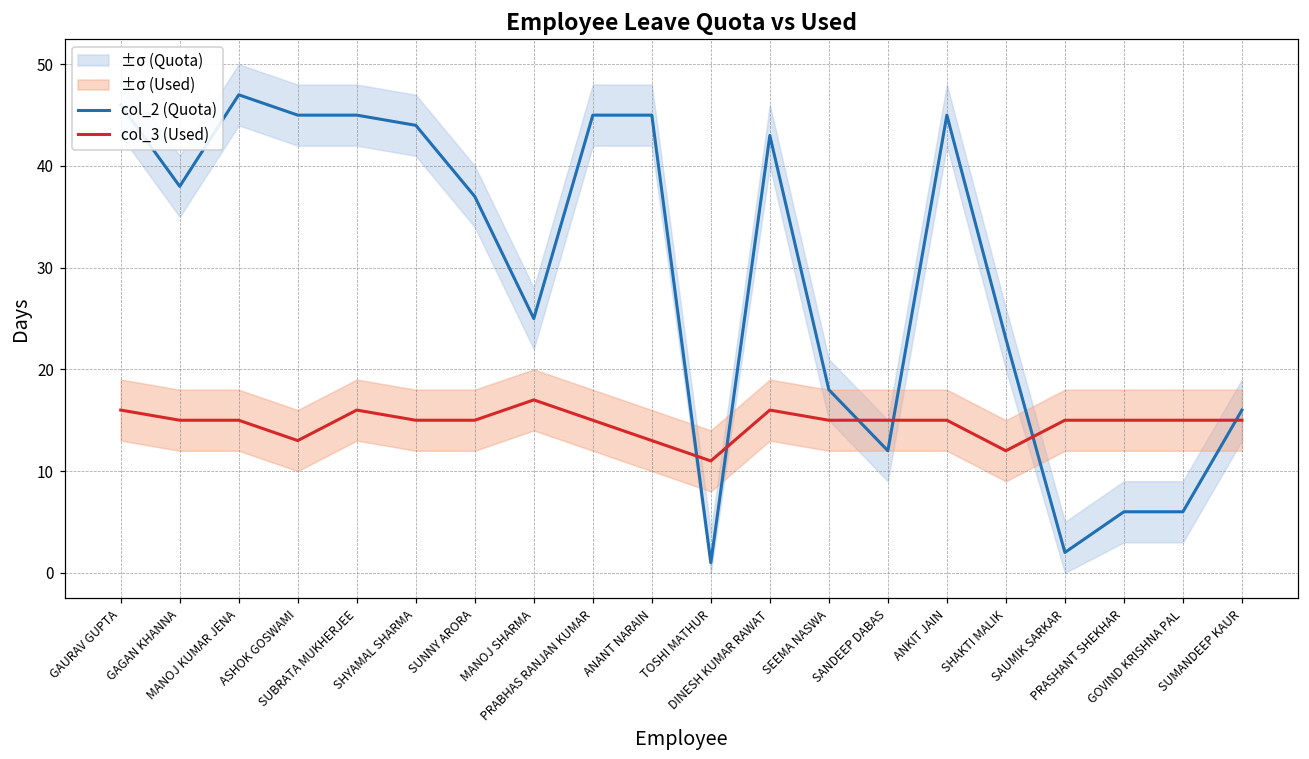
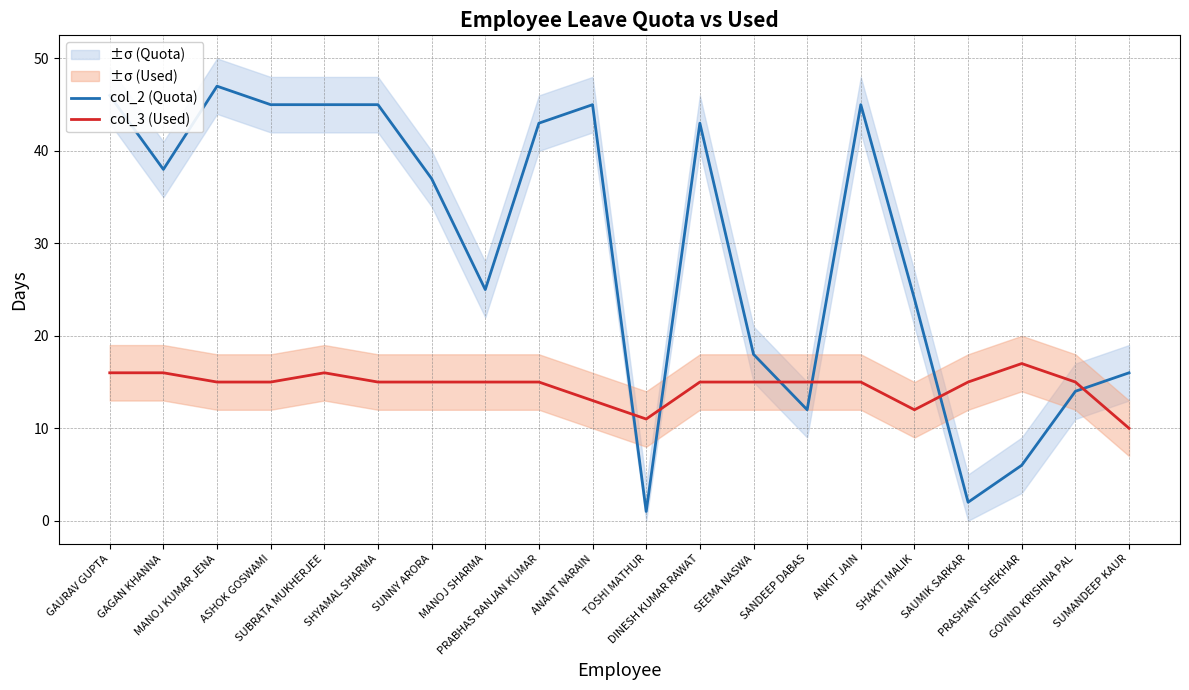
  {
    "col_2 (Quota)": {
      "GAGAN KHANNA": 38,
      "MANOJ KUMAR JENA": 47,
      "ASHOK GOSWAMI": 45,
      "SUBRATA MUKHERJEE": 45,
-     "SHYAMAL SHARMA": 44,
+     "SHYAMAL SHARMA": 45,
      "SUNNY ARORA": 37,
      "MANOJ SHARMA": 25,
-     "PRABHAS RANJAN KUMAR": 45,
+     "PRABHAS RANJAN KUMAR": 43,
      "ANANT NARAIN": 45,
      "TOSHI MATHUR": 1,
      "DINESH KUMAR RAWAT": 43,
      "SANDEEP DABAS": 12,
      "ANKIT JAIN": 45,
-     "SHAKTI MALIK": 23,
+     "SHAKTI MALIK": 24,
      "SAUMIK SARKAR": 2,
      "PRASHANT SHEKHAR": 6,
-     "GOVIND KRISHNA PAL": 6,
+     "GOVIND KRISHNA PAL": 14,
      "SUMANDEEP KAUR": 16
    },
    "±σ (Quota)": {
      "TOSHI MATHUR": 4,
      "SAUMIK SARKAR": 5,
      "SUMANDEEP KAUR": 6
    },
    "col_3 (Used)": {
      "GAURAV GUPTA": 16,
-     "GAGAN KHANNA": 15,
+     "GAGAN KHANNA": 16,
      "MANOJ KUMAR JENA": 15,
-     "ASHOK GOSWAMI": 13,
+     "ASHOK GOSWAMI": 15,
      "SUBRATA MUKHERJEE": 16,
      "SHYAMAL SHARMA": 15,
      "SUNNY ARORA": 15,
-     "MANOJ SHARMA": 17,
+     "MANOJ SHARMA": 15,
      "PRABHAS RANJAN KUMAR": 15,
      "ANANT NARAIN": 13,
      "TOSHI MATHUR": 11,
-     "DINESH KUMAR RAWAT": 16,
+     "DINESH KUMAR RAWAT": 15,
      "SEEMA NASWA": 15,
      "ANKIT JAIN": 15,
      "SHAKTI MALIK": 12,
      "SAUMIK SARKAR": 15,
-     "PRASHANT SHEKHAR": 15,
+     "PRASHANT SHEKHAR": 17,
      "GOVIND KRISHNA PAL": 15,
-     "SUMANDEEP KAUR": 15
+     "SUMANDEEP KAUR": 10
    }
  }
